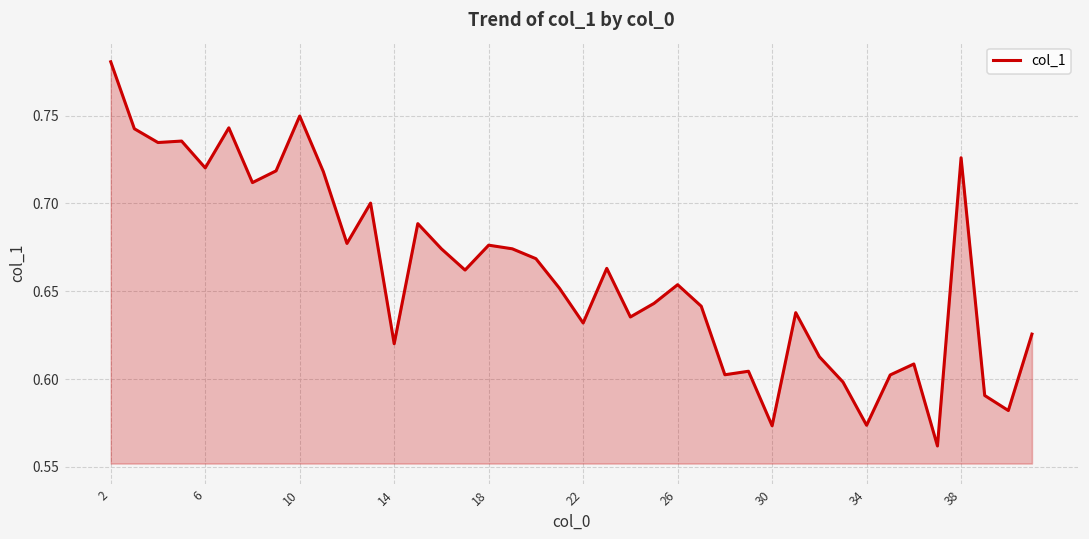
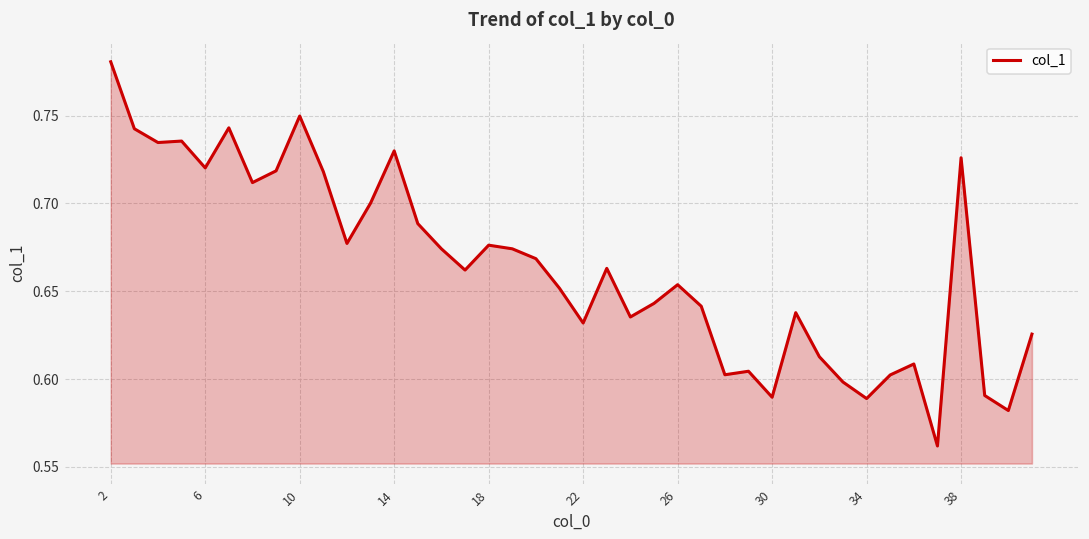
  {
    "2": 0.781,
    "6": 0.720,
    "10": 0.750,
-   "14": 0.620,
+   "14": 0.730,
    "18": 0.676,
    "22": 0.632,
    "26": 0.654,
-   "30": 0.573,
-   "34": 0.574,
+   "30": 0.590,
+   "34": 0.589,
    "38": 0.726
  }
